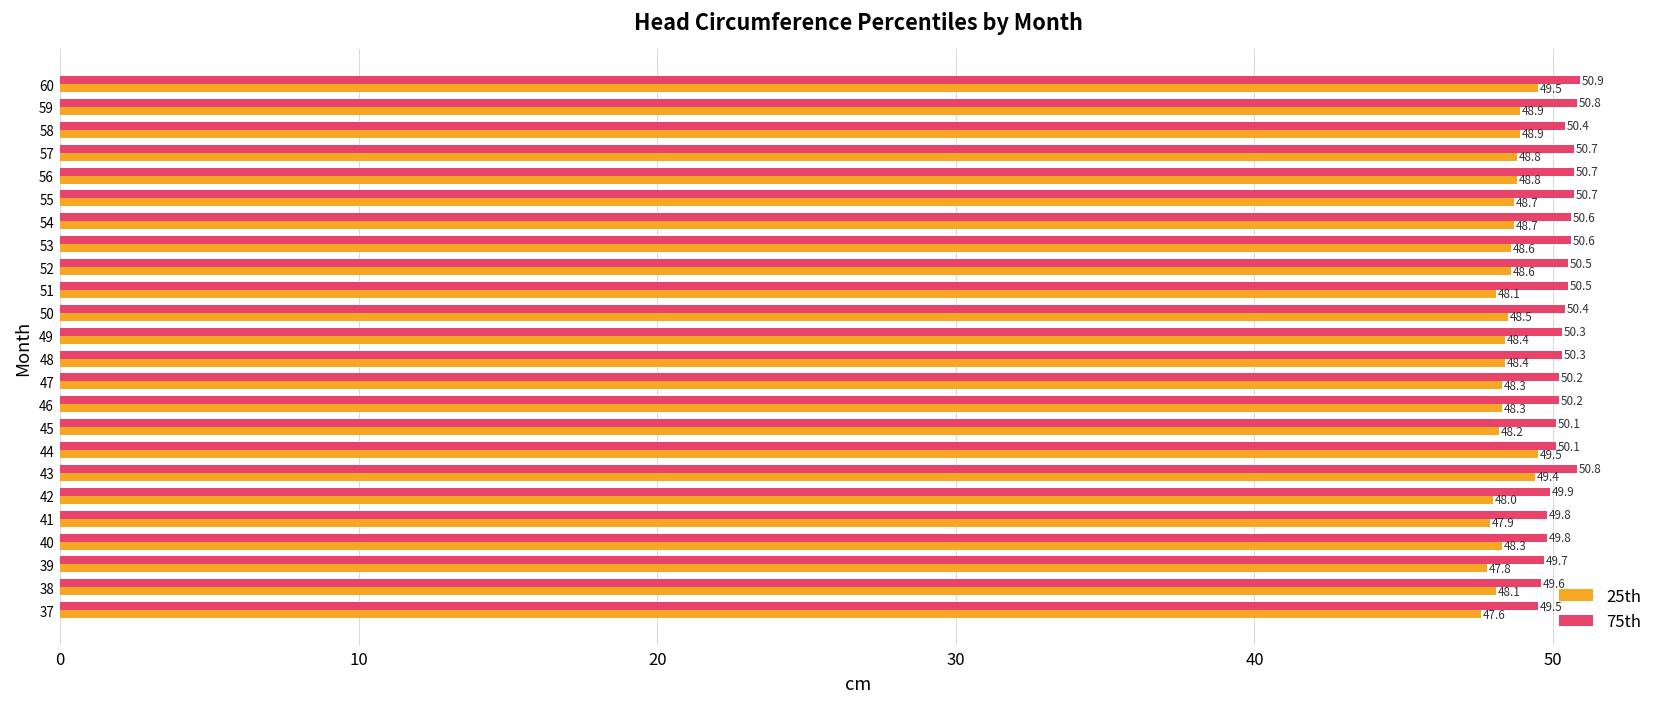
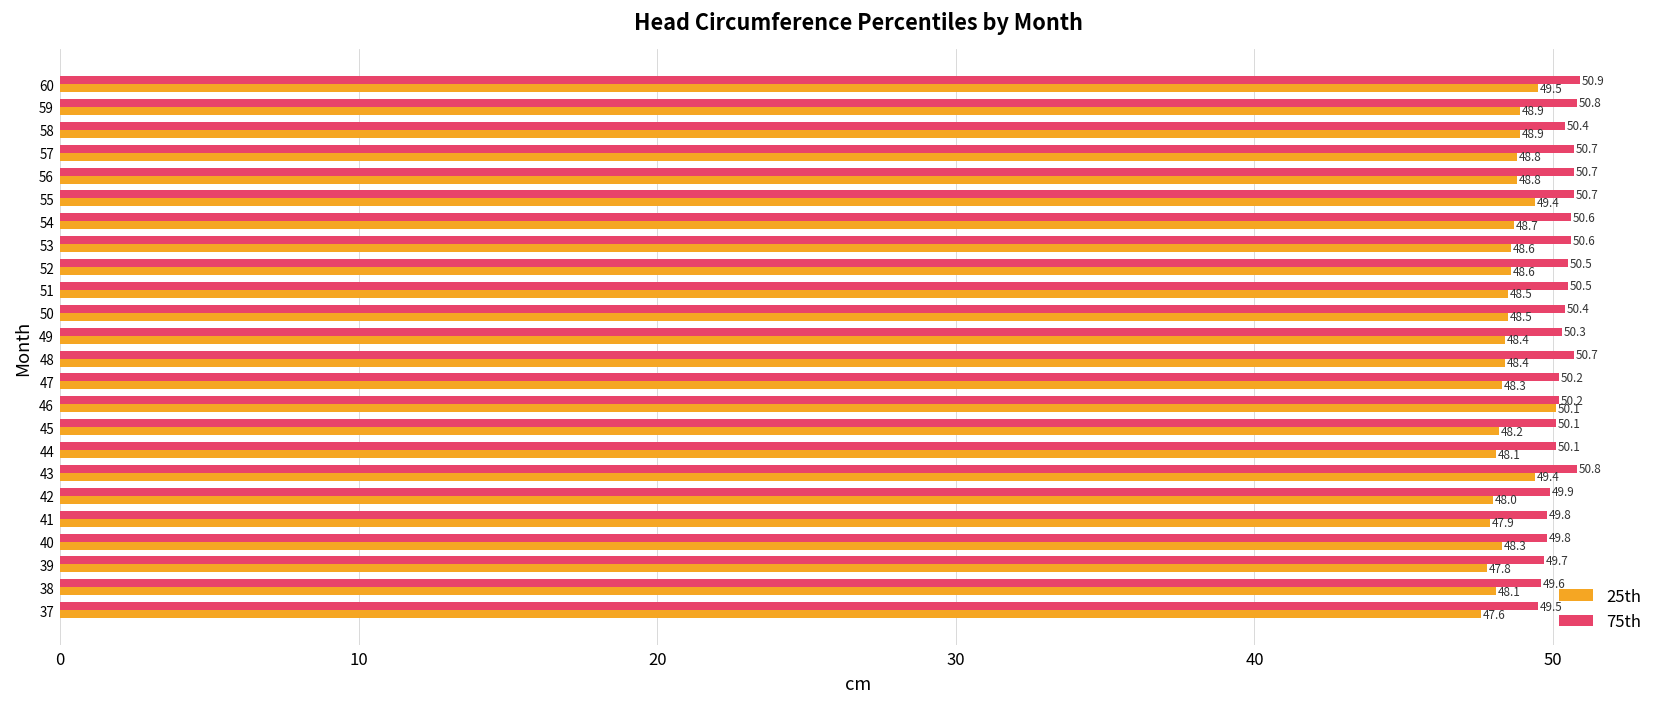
  {
    "25th": {
      "60": 49.5,
      "59": 48.9,
      "58": 48.9,
      "57": 48.8,
      "56": 48.8,
-     "55": 48.7,
+     "55": 49.4,
      "54": 48.7,
      "53": 48.6,
      "52": 48.6,
-     "51": 48.1,
+     "51": 48.5,
      "50": 48.5,
      "49": 48.4,
      "48": 48.4,
      "47": 48.3,
-     "46": 48.3,
+     "46": 50.1,
      "45": 48.2,
-     "44": 49.5,
+     "44": 48.1,
      "43": 49.4,
      "42": 48.0,
      "41": 47.9,
      "40": 48.3,
      "39": 47.8,
      "38": 48.1,
      "37": 47.6
    },
    "75th": {
      "60": 50.9,
      "59": 50.8,
      "58": 50.4,
      "57": 50.7,
      "56": 50.7,
      "55": 50.7,
      "54": 50.6,
      "53": 50.6,
      "52": 50.5,
      "51": 50.5,
      "50": 50.4,
      "49": 50.3,
-     "48": 50.3,
+     "48": 50.7,
      "47": 50.2,
      "46": 50.2,
      "45": 50.1,
      "44": 50.1,
      "43": 50.8,
      "42": 49.9,
      "41": 49.8,
      "40": 49.8,
      "39": 49.7,
      "38": 49.6,
      "37": 49.5
    }
  }
